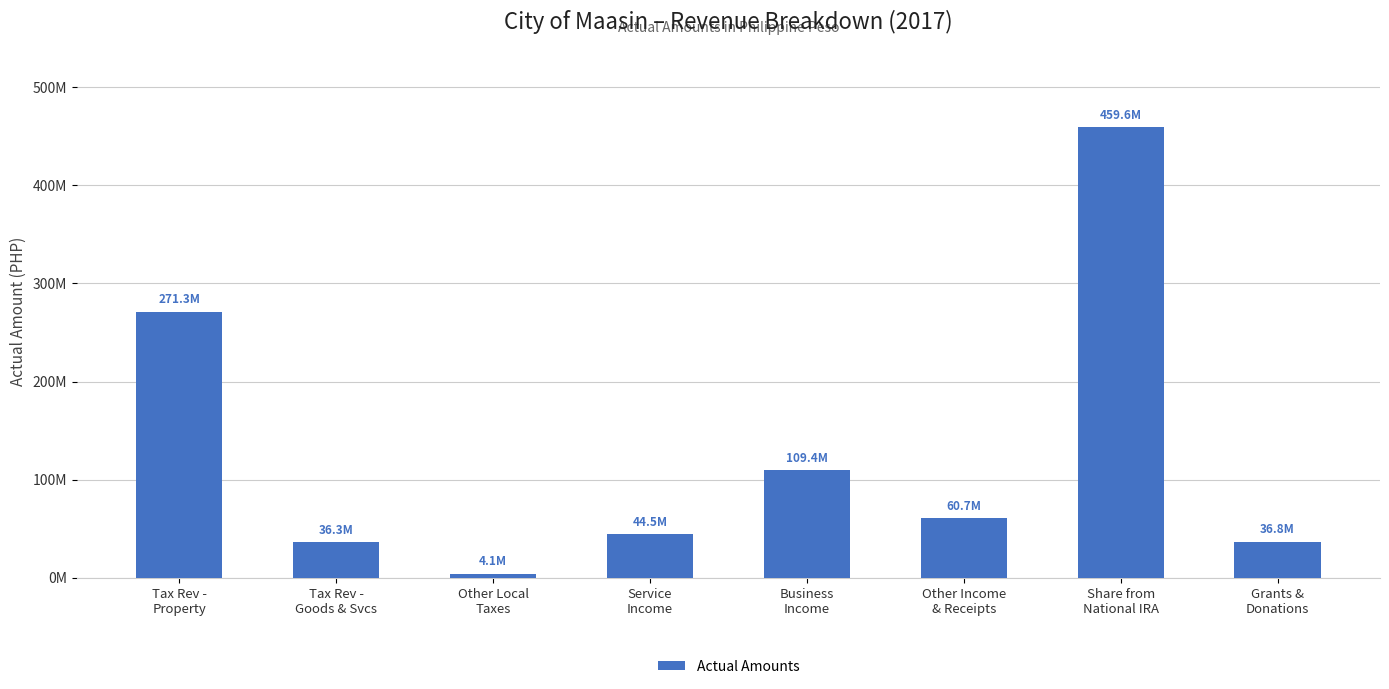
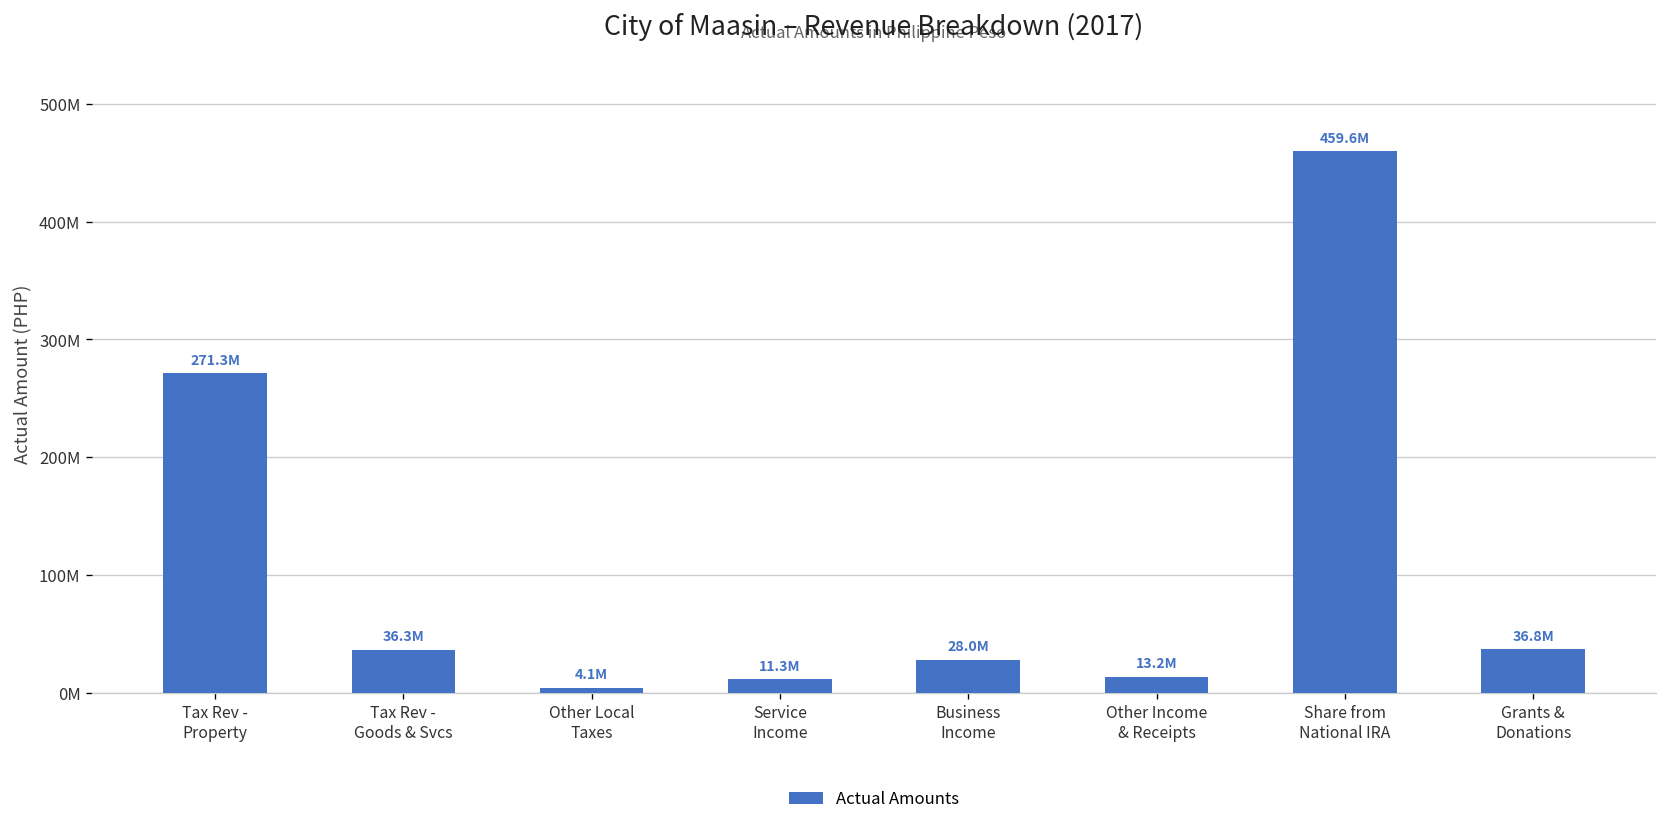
  {
    "Tax Rev - Property": "271.3M",
    "Tax Rev - Goods & Svcs": "36.3M",
    "Other Local Taxes": "4.1M",
-   "Service Income": "44.5M",
-   "Business Income": "109.4M",
-   "Other Income & Receipts": "60.7M",
+   "Service Income": "11.3M",
+   "Business Income": "28.0M",
+   "Other Income & Receipts": "13.2M",
    "Share from National IRA": "459.6M",
    "Grants & Donations": "36.8M"
  }
